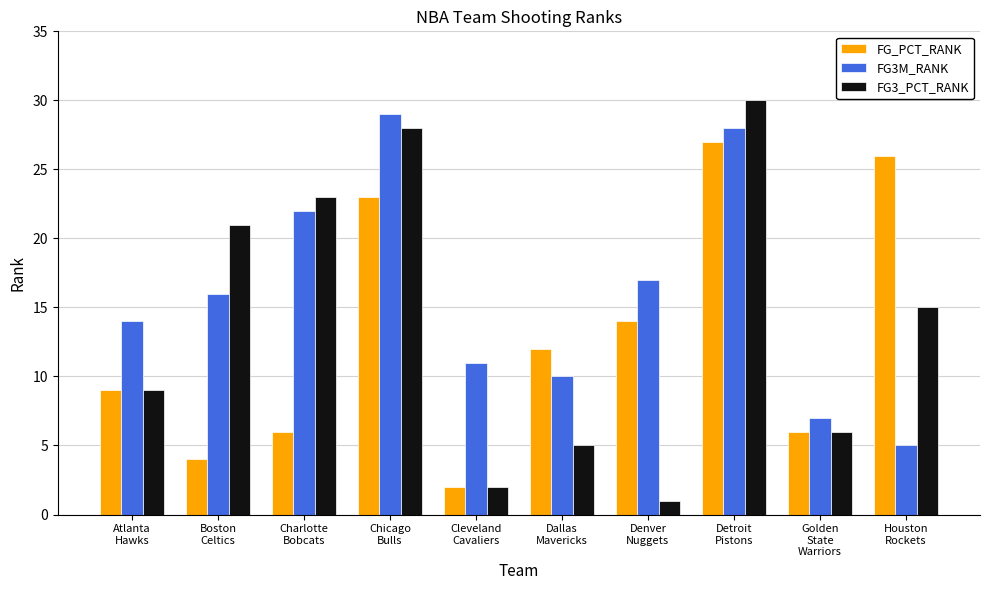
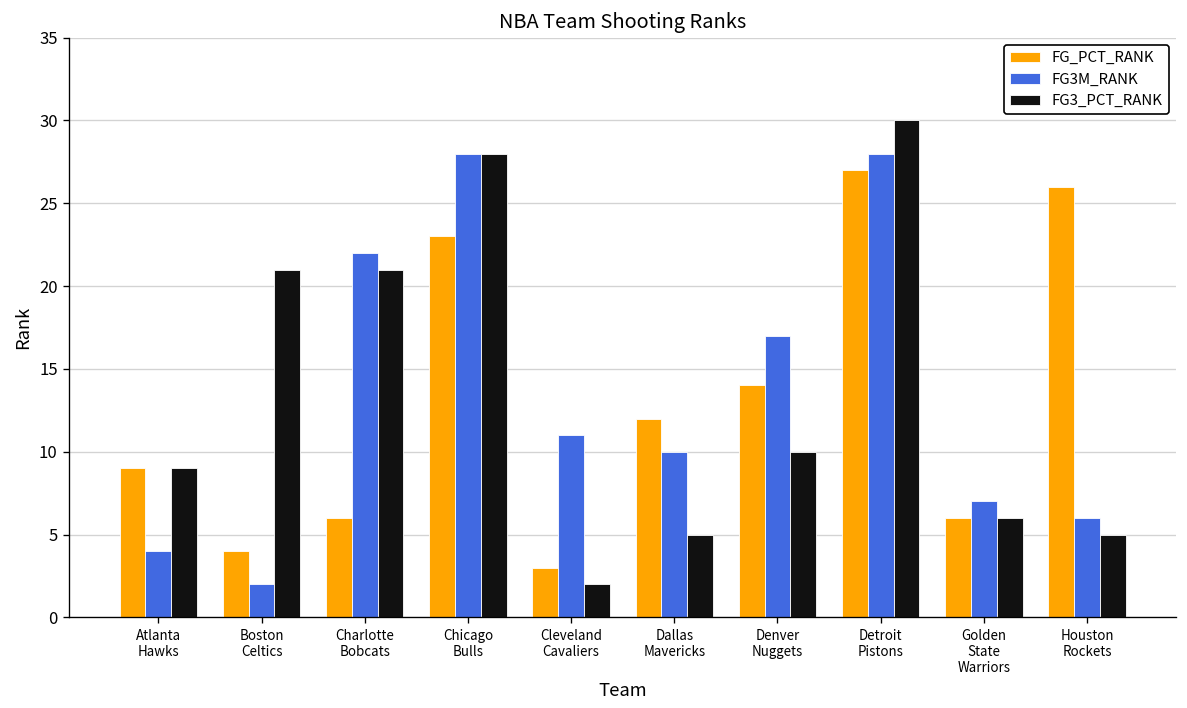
  {
    "FG_PCT_RANK": {
      "Atlanta Hawks": 9,
      "Boston Celtics": 4,
      "Charlotte Bobcats": 6,
      "Chicago Bulls": 23,
-     "Cleveland Cavaliers": 2,
+     "Cleveland Cavaliers": 3,
      "Dallas Mavericks": 12,
      "Denver Nuggets": 14,
      "Detroit Pistons": 27,
      "Golden State Warriors": 6,
      "Houston Rockets": 26
    },
    "FG3M_RANK": {
-     "Atlanta Hawks": 14,
-     "Boston Celtics": 16,
+     "Atlanta Hawks": 4,
+     "Boston Celtics": 2,
      "Charlotte Bobcats": 22,
-     "Chicago Bulls": 29,
+     "Chicago Bulls": 28,
      "Cleveland Cavaliers": 11,
      "Dallas Mavericks": 10,
      "Denver Nuggets": 17,
      "Detroit Pistons": 28,
      "Golden State Warriors": 7,
-     "Houston Rockets": 5
+     "Houston Rockets": 6
    },
    "FG3_PCT_RANK": {
      "Atlanta Hawks": 9,
      "Boston Celtics": 21,
-     "Charlotte Bobcats": 23,
+     "Charlotte Bobcats": 21,
      "Chicago Bulls": 28,
      "Cleveland Cavaliers": 2,
      "Dallas Mavericks": 5,
-     "Denver Nuggets": 1,
+     "Denver Nuggets": 10,
      "Detroit Pistons": 30,
      "Golden State Warriors": 6,
-     "Houston Rockets": 15
+     "Houston Rockets": 5
    }
  }
